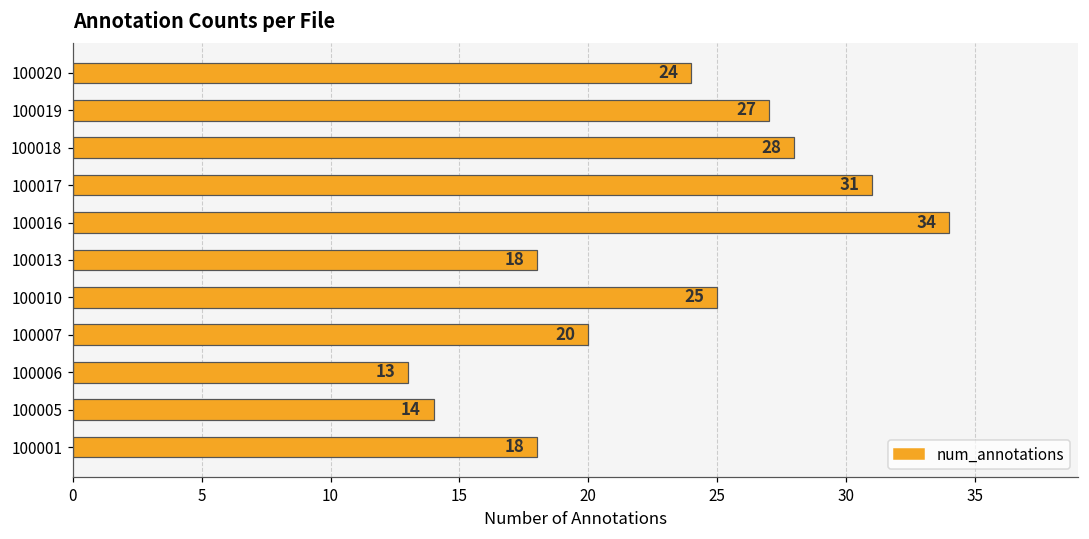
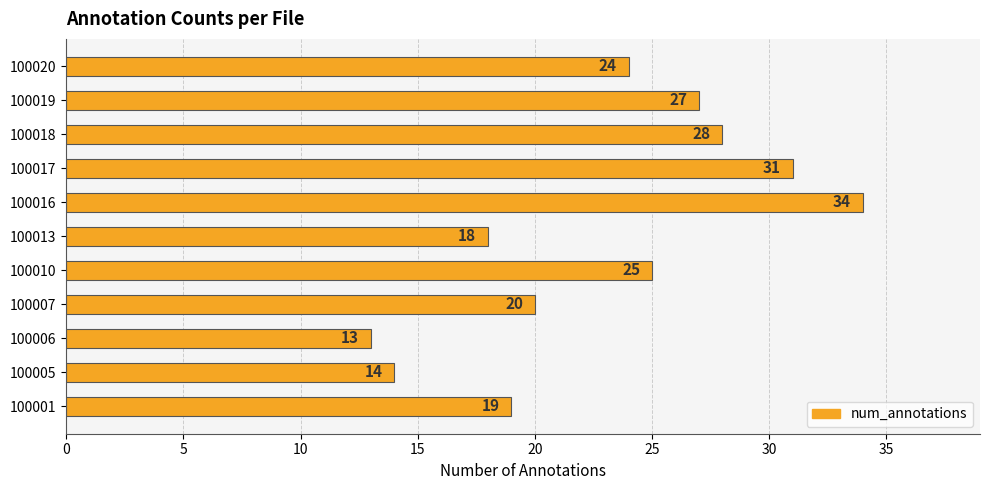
  {
    "100020": 24,
    "100019": 27,
    "100018": 28,
    "100017": 31,
    "100016": 34,
    "100013": 18,
    "100010": 25,
    "100007": 20,
    "100006": 13,
    "100005": 14,
-   "100001": 18
+   "100001": 19
  }
